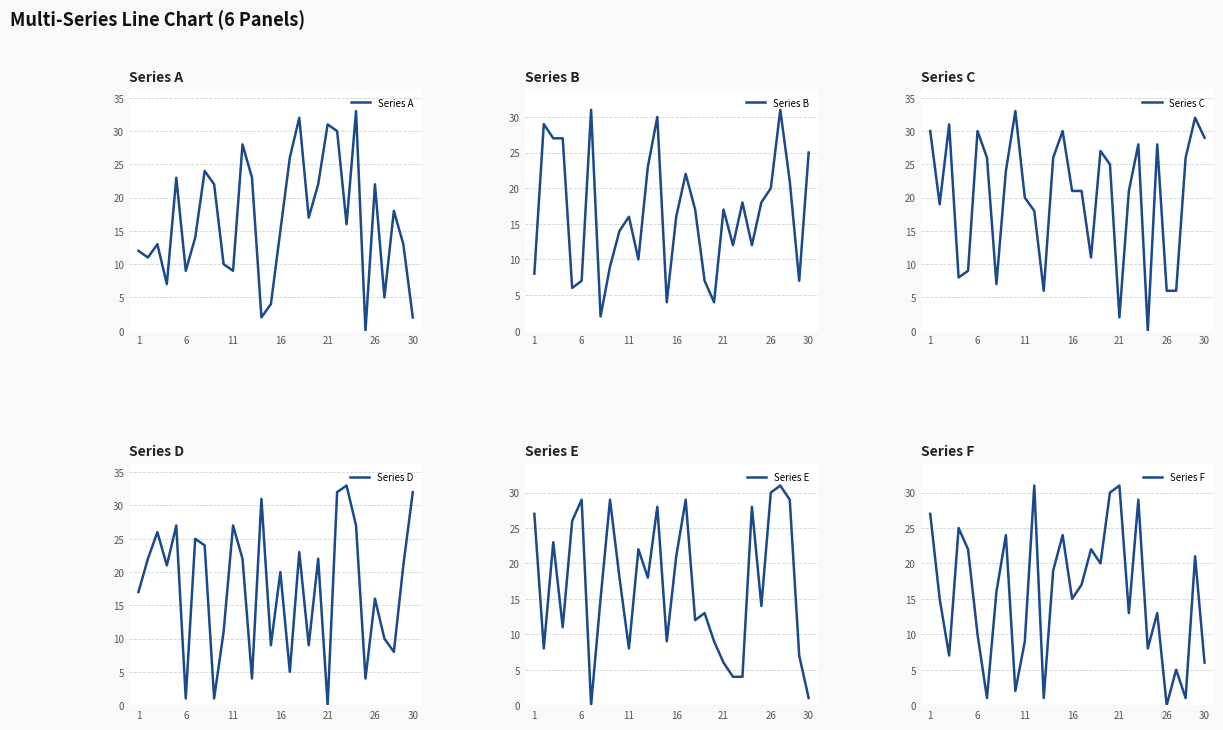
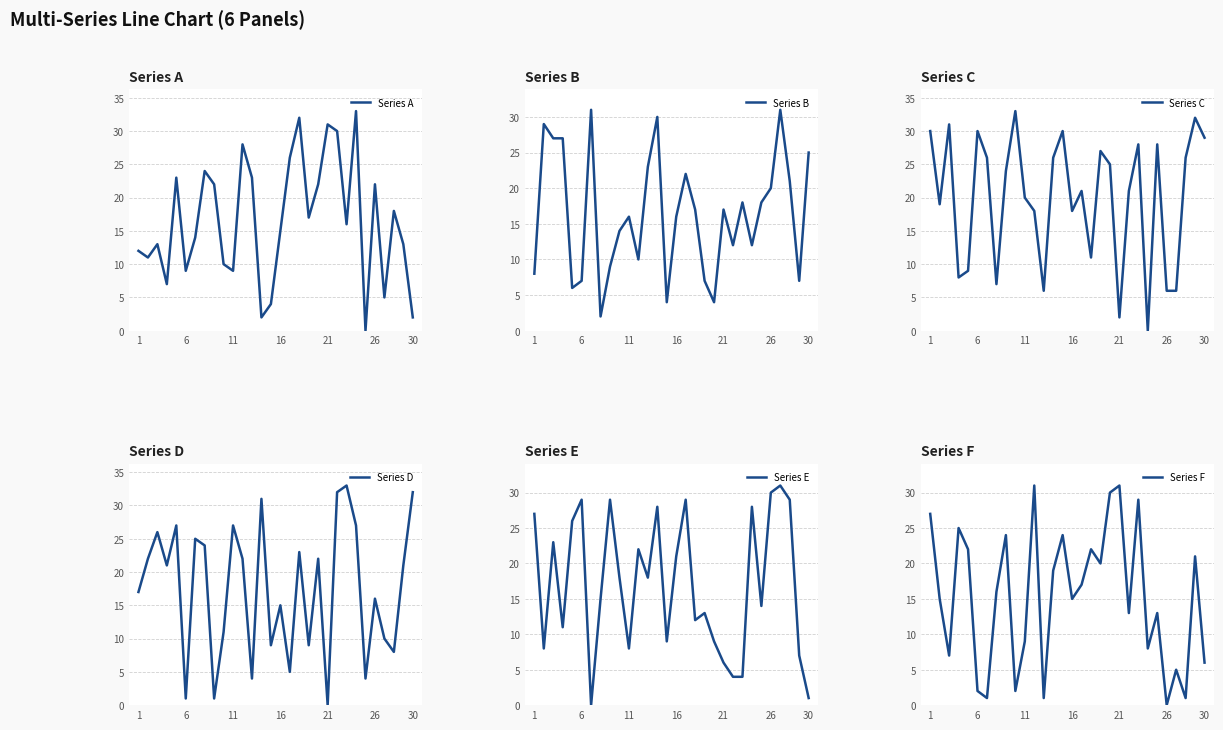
  {
    "Series A": {
      "1": 12,
      "6": 9,
      "11": 9,
      "16": 15,
      "21": 31,
      "26": 22,
      "30": 2
    },
    "Series B": {
      "1": 8,
      "6": 7,
      "11": 16,
      "16": 16,
      "21": 17,
      "26": 20,
      "30": 25
    },
    "Series C": {
      "1": 30,
      "6": 30,
      "11": 20,
-     "16": 21,
+     "16": 18,
      "21": 2,
      "26": 6,
      "30": 29
    },
    "Series D": {
      "1": 17,
      "6": 1,
      "11": 27,
-     "16": 20,
+     "16": 15,
      "21": 0,
      "26": 16,
      "30": 32
    },
    "Series E": {
      "1": 27,
      "6": 29,
      "11": 8,
      "16": 21,
      "21": 6,
      "26": 30,
      "30": 1
    },
    "Series F": {
      "1": 27,
-     "6": 10,
+     "6": 2,
      "11": 9,
      "16": 15,
      "21": 31,
      "26": 0,
      "30": 6
    }
  }
